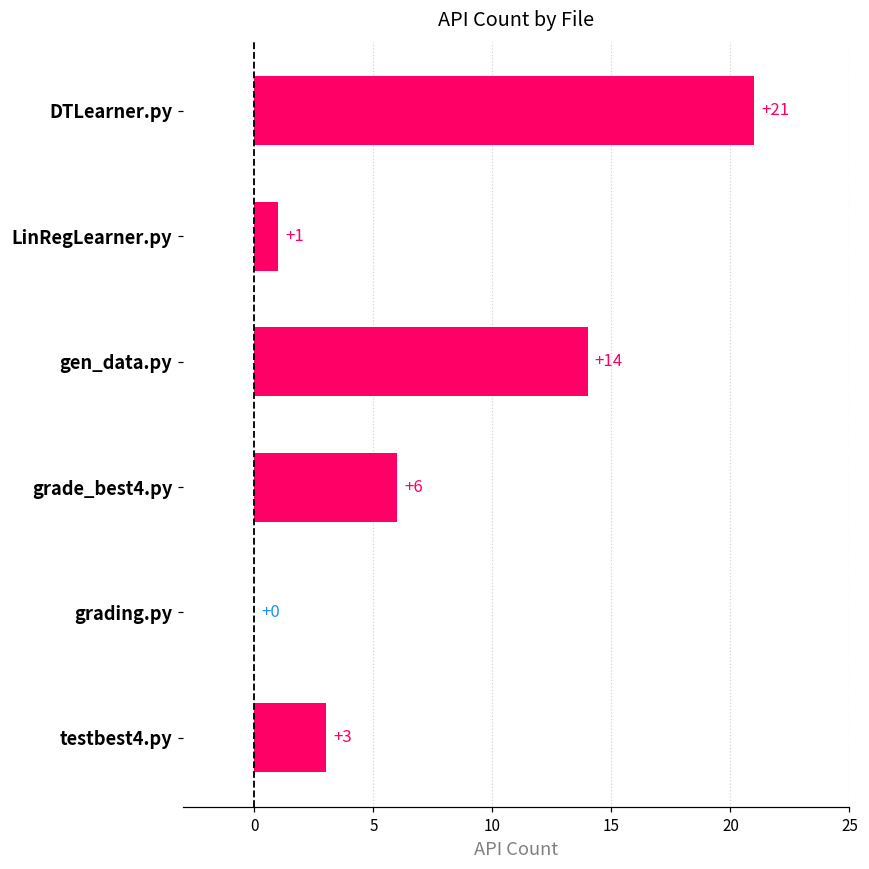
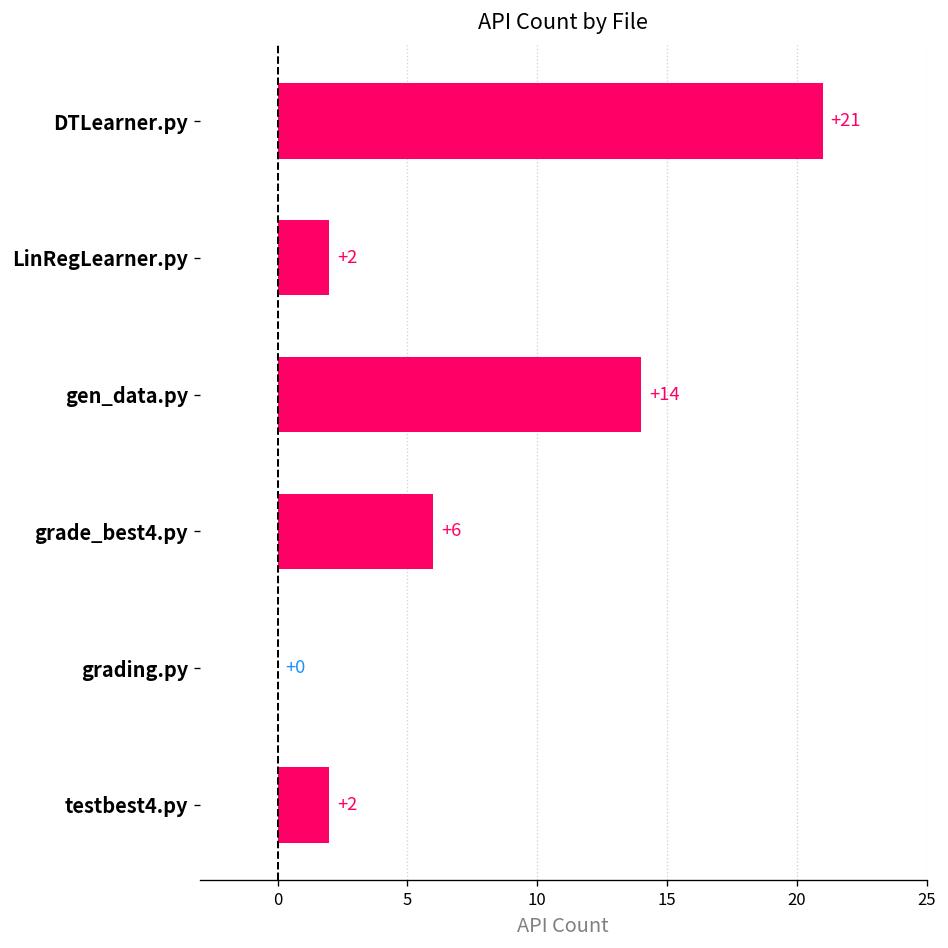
  {
    "DTLearner.py": "+21",
-   "LinRegLearner.py": "+1",
+   "LinRegLearner.py": "+2",
    "gen_data.py": "+14",
    "grade_best4.py": "+6",
    "grading.py": "+0",
-   "testbest4.py": "+3"
+   "testbest4.py": "+2"
  }
